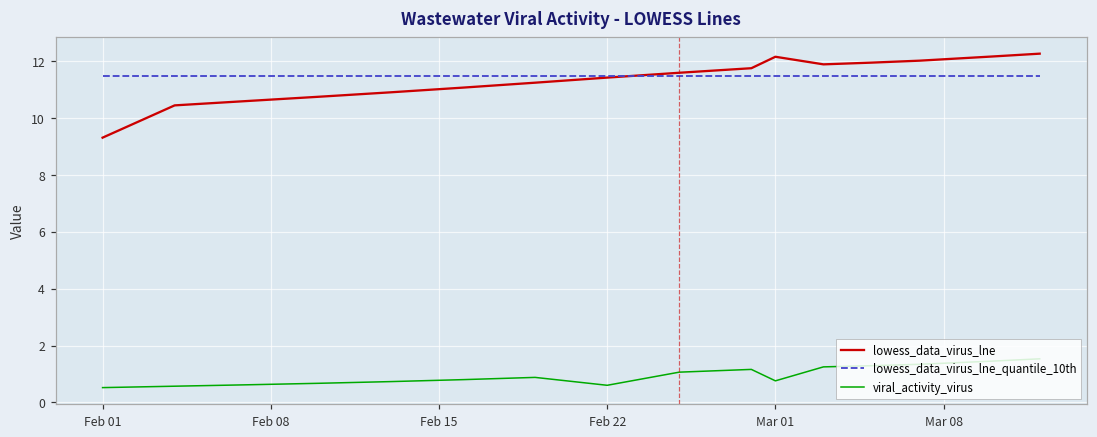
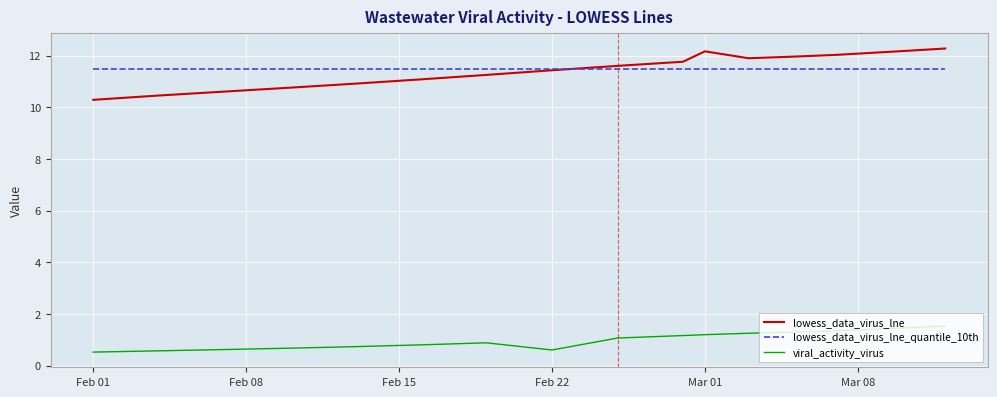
  {
    "lowess_data_virus_lne": {
-     "Feb 01": 9.3,
+     "Feb 01": 10.3,
      "Mar 01": 12.2
    },
    "lowess_data_virus_lne_quantile_10th": {
      "Feb 01": 11.5,
      "Mar 01": 11.5
    },
    "viral_activity_virus": {
      "Feb 01": 0.5,
      "Feb 22": 0.6,
-     "Mar 01": 0.8
+     "Mar 01": 1.2
    }
  }
